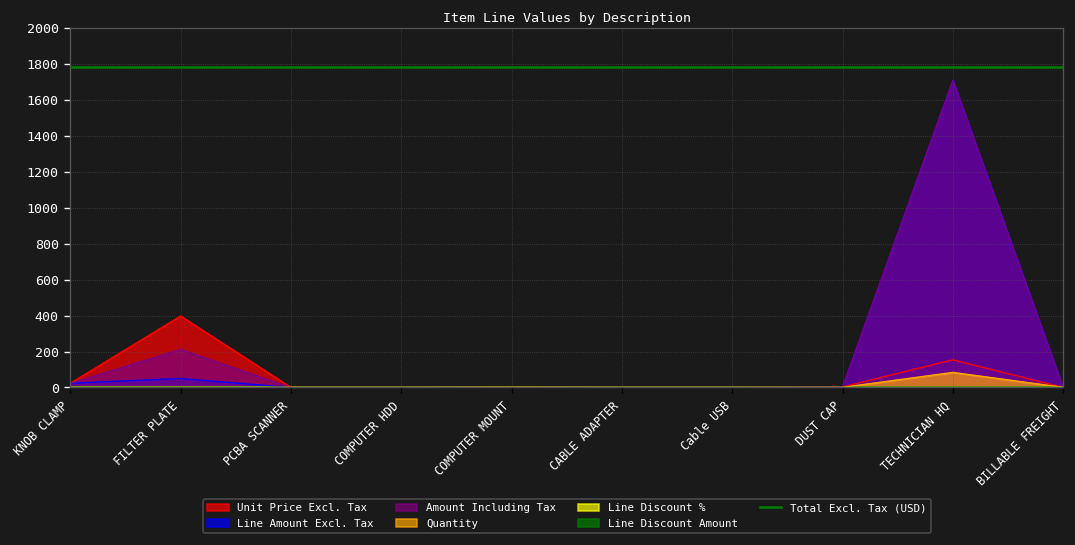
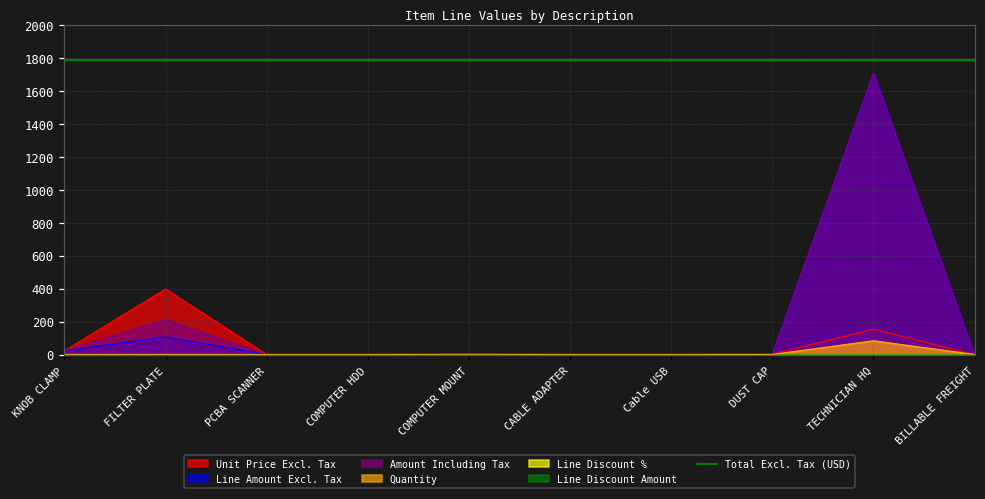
  {
    "Unit Price Excl. Tax": {
      "FILTER PLATE": 400,
      "TECHNICIAN HQ": 150
    },
    "Line Amount Excl. Tax": {
-     "FILTER PLATE": 50
+     "FILTER PLATE": 110
    },
    "Amount Including Tax": {
      "FILTER PLATE": 210
    },
    "Quantity": {
      "TECHNICIAN HQ": 80
    },
    "Line Discount Amount": {
      "TECHNICIAN HQ": 0
    }
  }
